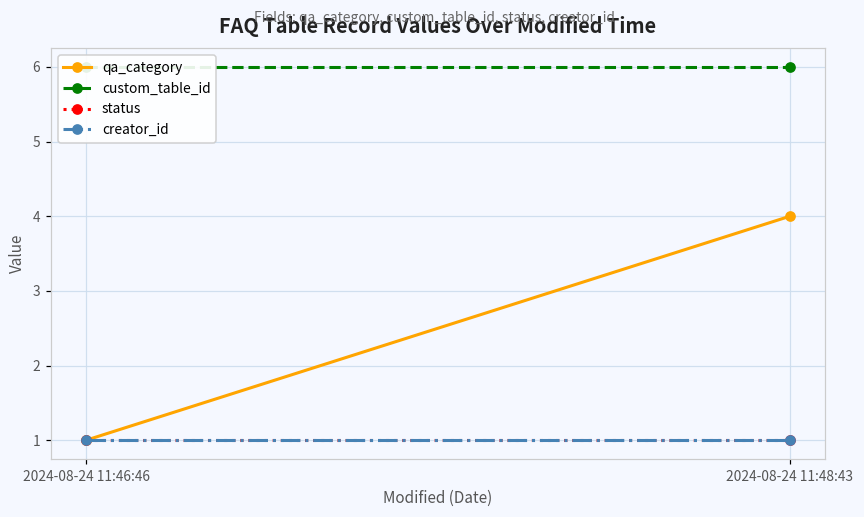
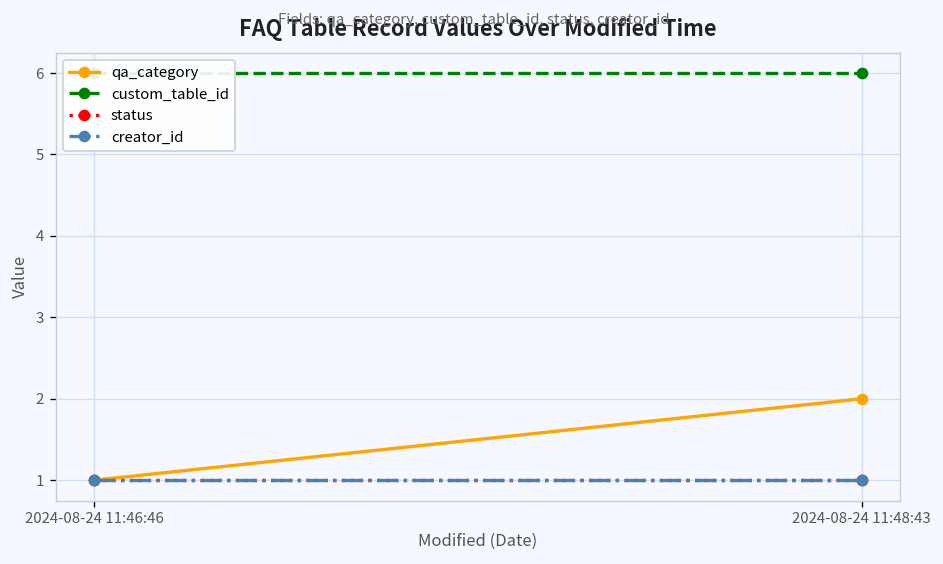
  {
    "qa_category": {
-     "2024-08-24 11:48:43": 4
+     "2024-08-24 11:48:43": 2
    },
    "custom_table_id": {
      "2024-08-24 11:48:43": 6
    },
    "creator_id": {
      "2024-08-24 11:48:43": 1
    }
  }
